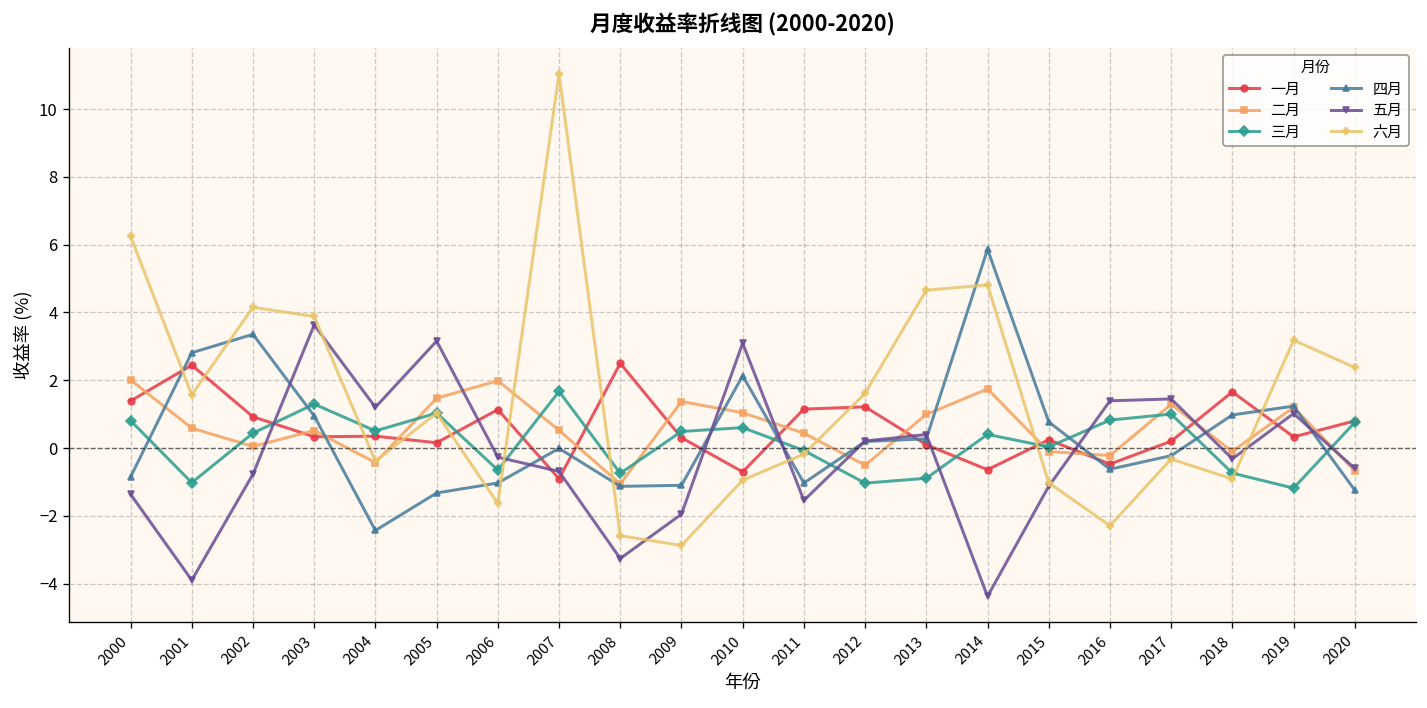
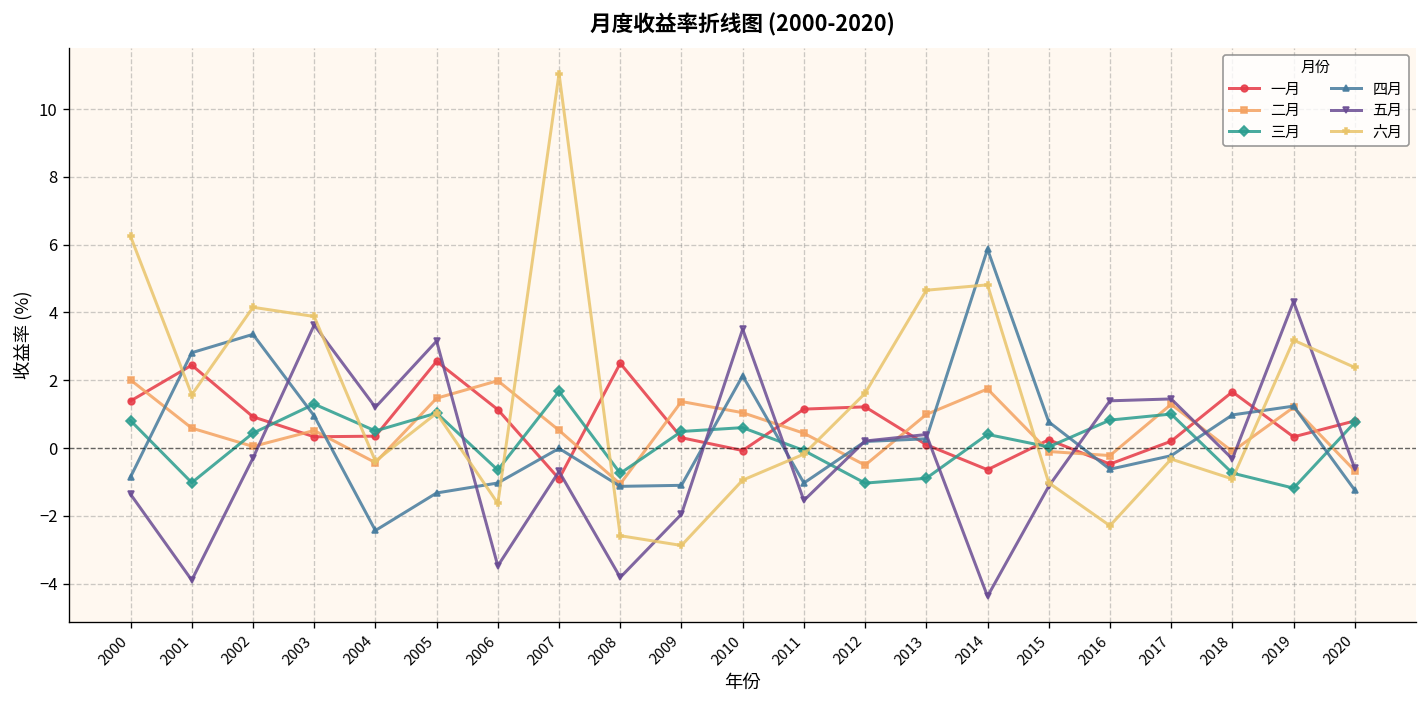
  {
    "一月": {
      "2000": 1.4,
      "2001": 2.4,
      "2002": 0.9,
      "2003": 0.3,
      "2004": 0.4,
-     "2005": 0.2,
+     "2005": 2.6,
      "2006": 1.1,
      "2007": -0.9,
      "2008": 2.5,
      "2009": 0.3,
-     "2010": -0.7,
+     "2010": -0.1,
      "2011": 1.1,
      "2012": 1.2,
      "2013": 0.1,
      "2014": -0.6,
      "2015": 0.2,
      "2016": -0.5,
      "2017": 0.2,
      "2018": 1.7,
      "2019": 0.3
    },
    "五月": {
      "2000": -1.4,
      "2001": -3.9,
-     "2002": -0.8,
+     "2002": -0.3,
      "2003": 3.6,
      "2004": 1.2,
      "2005": 3.2,
-     "2006": -0.3,
+     "2006": -3.5,
      "2007": -0.7,
-     "2008": -3.3,
+     "2008": -3.8,
      "2009": -2.0,
-     "2010": 3.1,
+     "2010": 3.5,
      "2011": -1.5,
      "2013": 0.4,
      "2014": -4.4,
      "2015": -1.1,
      "2016": 1.4,
      "2017": 1.4,
      "2018": -0.3,
-     "2019": 1.0
+     "2019": 4.3
    }
  }
